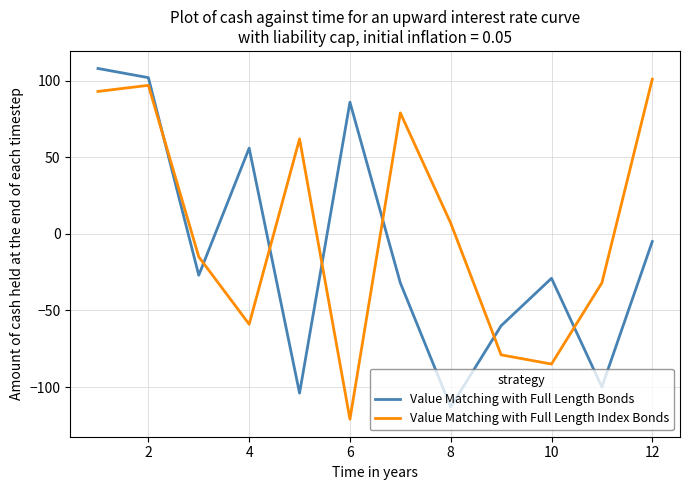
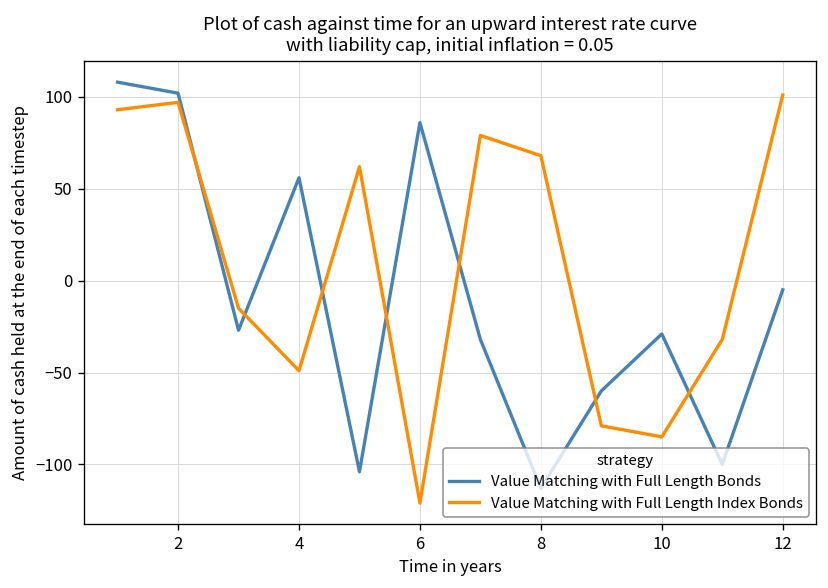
  {
    "Value Matching with Full Length Bonds": {
      "2": 102,
      "4": 56,
      "6": 86,
      "10": -29,
      "12": -5
    },
    "Value Matching with Full Length Index Bonds": {
      "2": 97,
-     "4": -59,
+     "4": -49,
      "6": -121,
-     "8": 7,
+     "8": 68,
      "10": -85,
      "12": 101
    }
  }
